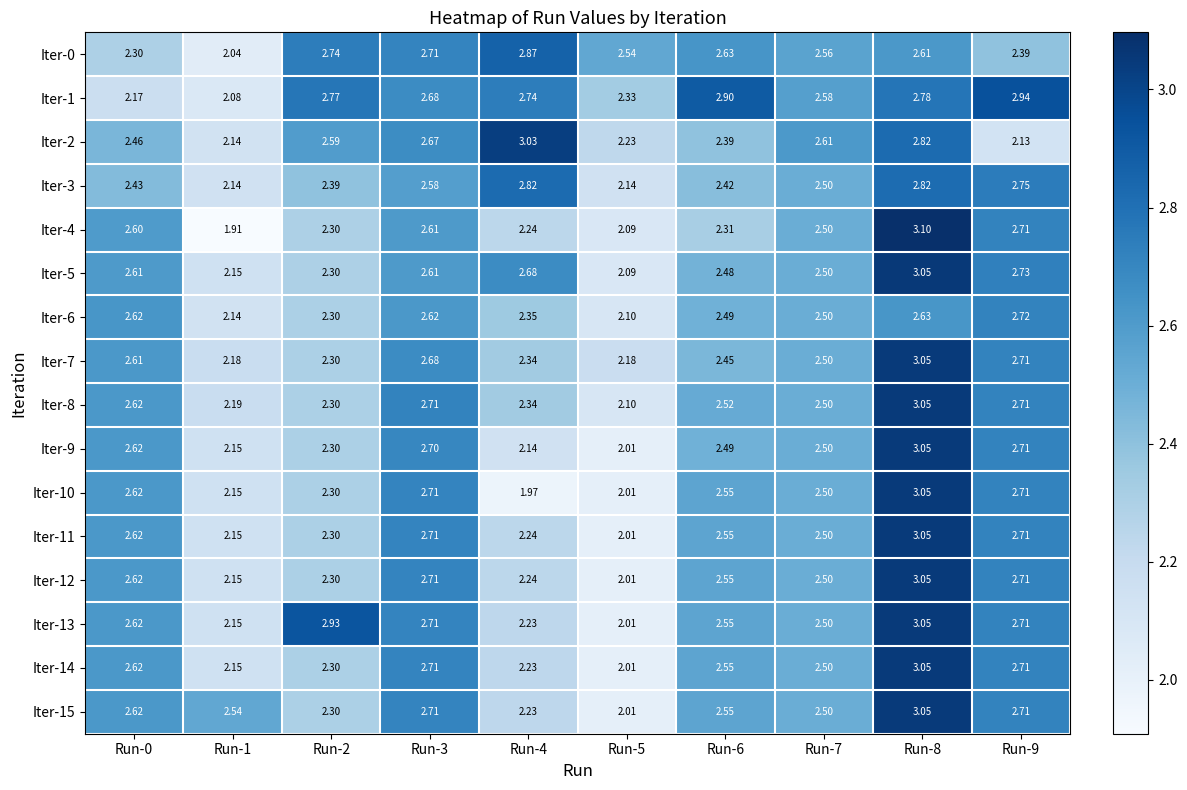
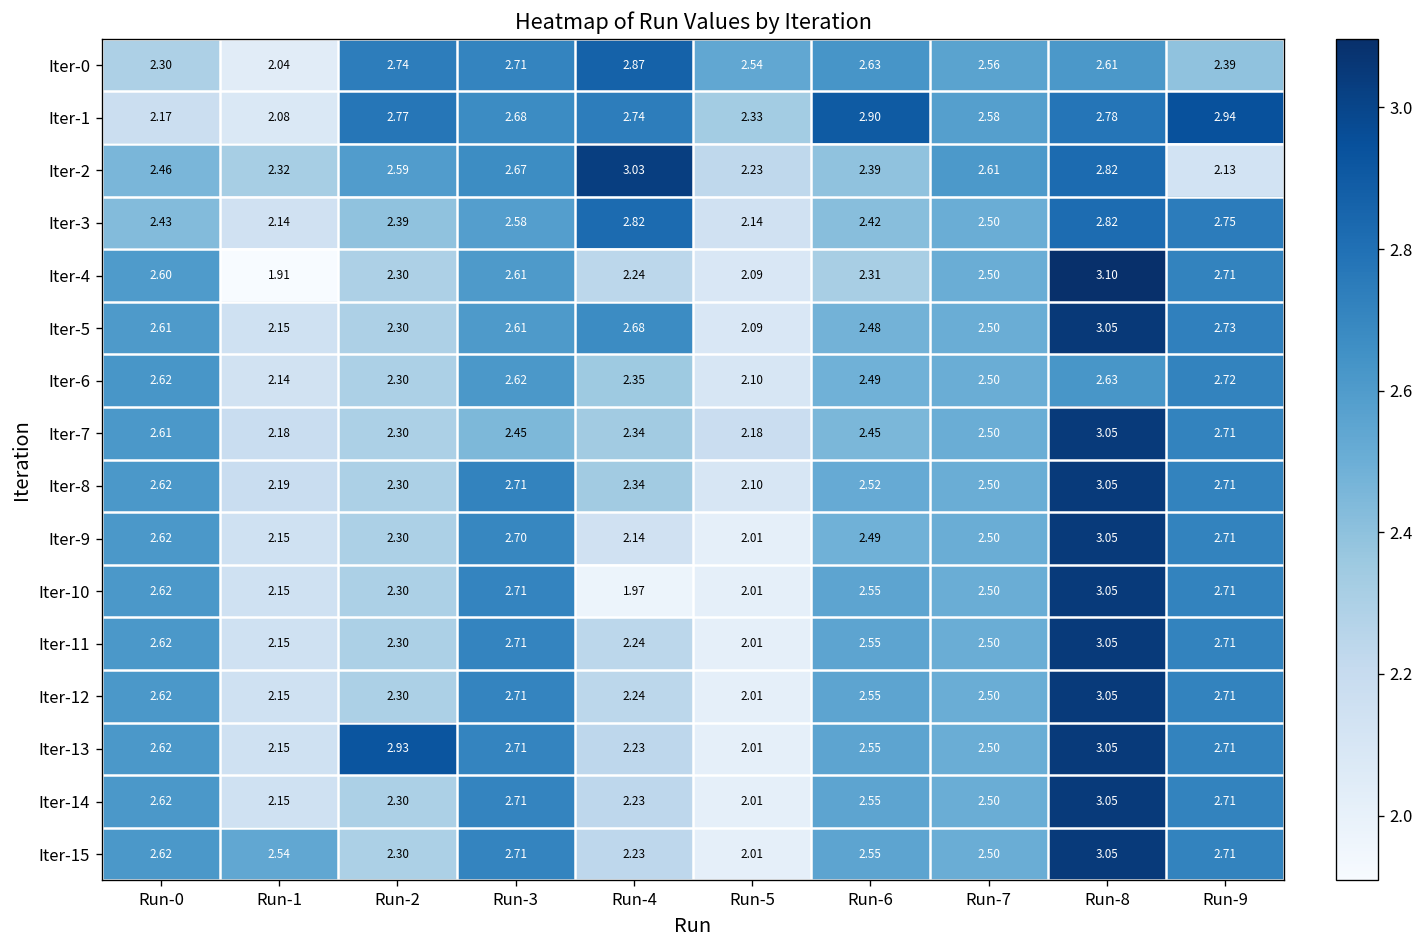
  {
    "Iter-0": {
      "Run-0": 2.30,
      "Run-1": 2.04,
      "Run-2": 2.74,
      "Run-3": 2.71,
      "Run-4": 2.87,
      "Run-5": 2.54,
      "Run-6": 2.63,
      "Run-7": 2.56,
      "Run-8": 2.61,
      "Run-9": 2.39
    },
    "Iter-1": {
      "Run-0": 2.17,
      "Run-1": 2.08,
      "Run-2": 2.77,
      "Run-3": 2.68,
      "Run-4": 2.74,
      "Run-5": 2.33,
      "Run-6": 2.90,
      "Run-7": 2.58,
      "Run-8": 2.78,
      "Run-9": 2.94
    },
    "Iter-2": {
      "Run-0": 2.46,
-     "Run-1": 2.14,
+     "Run-1": 2.32,
      "Run-2": 2.59,
      "Run-3": 2.67,
      "Run-4": 3.03,
      "Run-5": 2.23,
      "Run-6": 2.39,
      "Run-7": 2.61,
      "Run-8": 2.82,
      "Run-9": 2.13
    },
    "Iter-3": {
      "Run-0": 2.43,
      "Run-1": 2.14,
      "Run-2": 2.39,
      "Run-3": 2.58,
      "Run-4": 2.82,
      "Run-5": 2.14,
      "Run-6": 2.42,
      "Run-7": 2.50,
      "Run-8": 2.82,
      "Run-9": 2.75
    },
    "Iter-4": {
      "Run-0": 2.60,
      "Run-1": 1.91,
      "Run-2": 2.30,
      "Run-3": 2.61,
      "Run-4": 2.24,
      "Run-5": 2.09,
      "Run-6": 2.31,
      "Run-7": 2.50,
      "Run-8": 3.10,
      "Run-9": 2.71
    },
    "Iter-5": {
      "Run-0": 2.61,
      "Run-1": 2.15,
      "Run-2": 2.30,
      "Run-3": 2.61,
      "Run-4": 2.68,
      "Run-5": 2.09,
      "Run-6": 2.48,
      "Run-7": 2.50,
      "Run-8": 3.05,
      "Run-9": 2.73
    },
    "Iter-6": {
      "Run-0": 2.62,
      "Run-1": 2.14,
      "Run-2": 2.30,
      "Run-3": 2.62,
      "Run-4": 2.35,
      "Run-5": 2.10,
      "Run-6": 2.49,
      "Run-7": 2.50,
      "Run-8": 2.63,
      "Run-9": 2.72
    },
    "Iter-7": {
      "Run-0": 2.61,
      "Run-1": 2.18,
      "Run-2": 2.30,
-     "Run-3": 2.68,
+     "Run-3": 2.45,
      "Run-4": 2.34,
      "Run-5": 2.18,
      "Run-6": 2.45,
      "Run-7": 2.50,
      "Run-8": 3.05,
      "Run-9": 2.71
    },
    "Iter-8": {
      "Run-0": 2.62,
      "Run-1": 2.19,
      "Run-2": 2.30,
      "Run-3": 2.71,
      "Run-4": 2.34,
      "Run-5": 2.10,
      "Run-6": 2.52,
      "Run-7": 2.50,
      "Run-8": 3.05,
      "Run-9": 2.71
    },
    "Iter-9": {
      "Run-0": 2.62,
      "Run-1": 2.15,
      "Run-2": 2.30,
      "Run-3": 2.70,
      "Run-4": 2.14,
      "Run-5": 2.01,
      "Run-6": 2.49,
      "Run-7": 2.50,
      "Run-8": 3.05,
      "Run-9": 2.71
    },
    "Iter-10": {
      "Run-0": 2.62,
      "Run-1": 2.15,
      "Run-2": 2.30,
      "Run-3": 2.71,
      "Run-4": 1.97,
      "Run-5": 2.01,
      "Run-6": 2.55,
      "Run-7": 2.50,
      "Run-8": 3.05,
      "Run-9": 2.71
    },
    "Iter-11": {
      "Run-0": 2.62,
      "Run-1": 2.15,
      "Run-2": 2.30,
      "Run-3": 2.71,
      "Run-4": 2.24,
      "Run-5": 2.01,
      "Run-6": 2.55,
      "Run-7": 2.50,
      "Run-8": 3.05,
      "Run-9": 2.71
    },
    "Iter-12": {
      "Run-0": 2.62,
      "Run-1": 2.15,
      "Run-2": 2.30,
      "Run-3": 2.71,
      "Run-4": 2.24,
      "Run-5": 2.01,
      "Run-6": 2.55,
      "Run-7": 2.50,
      "Run-8": 3.05,
      "Run-9": 2.71
    },
    "Iter-13": {
      "Run-0": 2.62,
      "Run-1": 2.15,
      "Run-2": 2.93,
      "Run-3": 2.71,
      "Run-4": 2.23,
      "Run-5": 2.01,
      "Run-6": 2.55,
      "Run-7": 2.50,
      "Run-8": 3.05,
      "Run-9": 2.71
    },
    "Iter-14": {
      "Run-0": 2.62,
      "Run-1": 2.15,
      "Run-2": 2.30,
      "Run-3": 2.71,
      "Run-4": 2.23,
      "Run-5": 2.01,
      "Run-6": 2.55,
      "Run-7": 2.50,
      "Run-8": 3.05,
      "Run-9": 2.71
    },
    "Iter-15": {
      "Run-0": 2.62,
      "Run-1": 2.54,
      "Run-2": 2.30,
      "Run-3": 2.71,
      "Run-4": 2.23,
      "Run-5": 2.01,
      "Run-6": 2.55,
      "Run-7": 2.50,
      "Run-8": 3.05,
      "Run-9": 2.71
    }
  }
